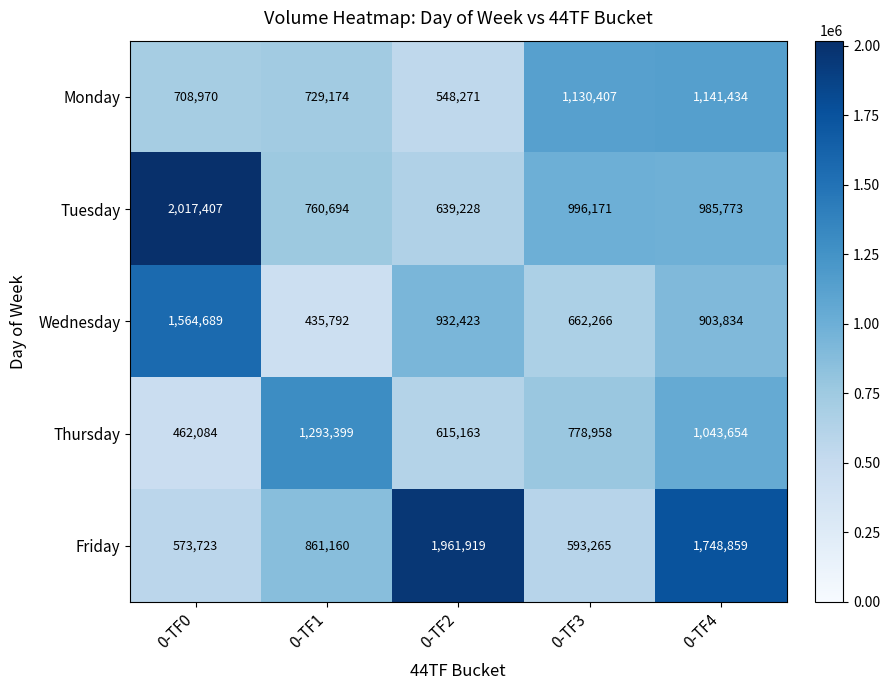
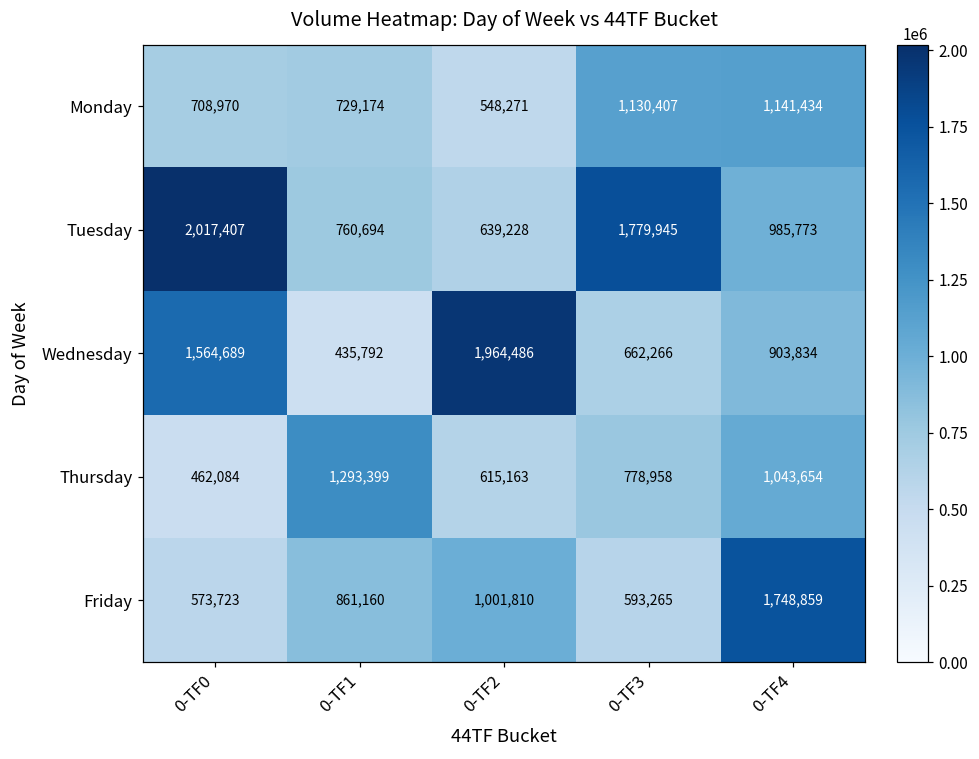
  {
    "Monday": {
      "0-TF0": "708,970",
      "0-TF1": "729,174",
      "0-TF2": "548,271",
      "0-TF3": "1,130,407",
      "0-TF4": "1,141,434"
    },
    "Tuesday": {
      "0-TF0": "2,017,407",
      "0-TF1": "760,694",
      "0-TF2": "639,228",
-     "0-TF3": "996,171",
+     "0-TF3": "1,779,945",
      "0-TF4": "985,773"
    },
    "Wednesday": {
      "0-TF0": "1,564,689",
      "0-TF1": "435,792",
-     "0-TF2": "932,423",
+     "0-TF2": "1,964,486",
      "0-TF3": "662,266",
      "0-TF4": "903,834"
    },
    "Thursday": {
      "0-TF0": "462,084",
      "0-TF1": "1,293,399",
      "0-TF2": "615,163",
      "0-TF3": "778,958",
      "0-TF4": "1,043,654"
    },
    "Friday": {
      "0-TF0": "573,723",
      "0-TF1": "861,160",
-     "0-TF2": "1,961,919",
+     "0-TF2": "1,001,810",
      "0-TF3": "593,265",
      "0-TF4": "1,748,859"
    }
  }
